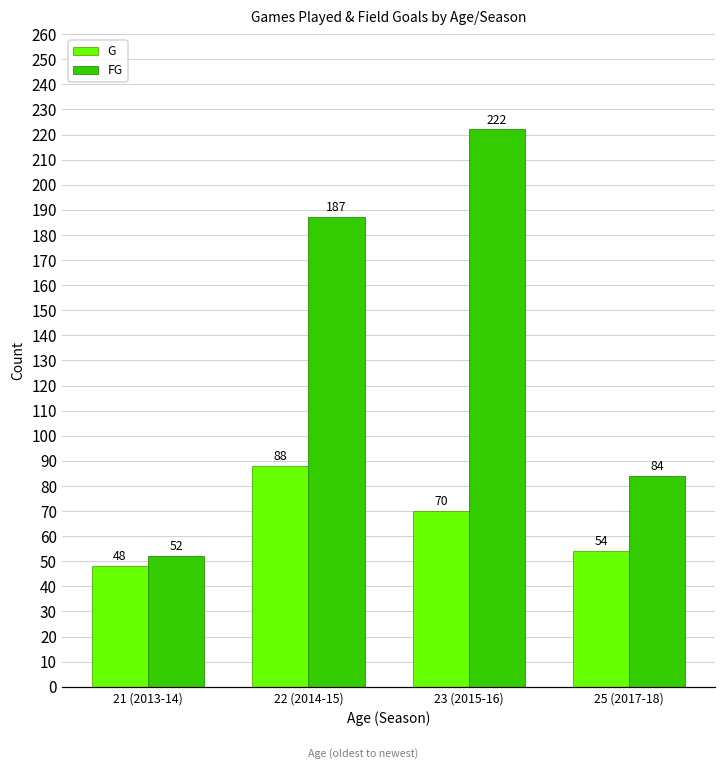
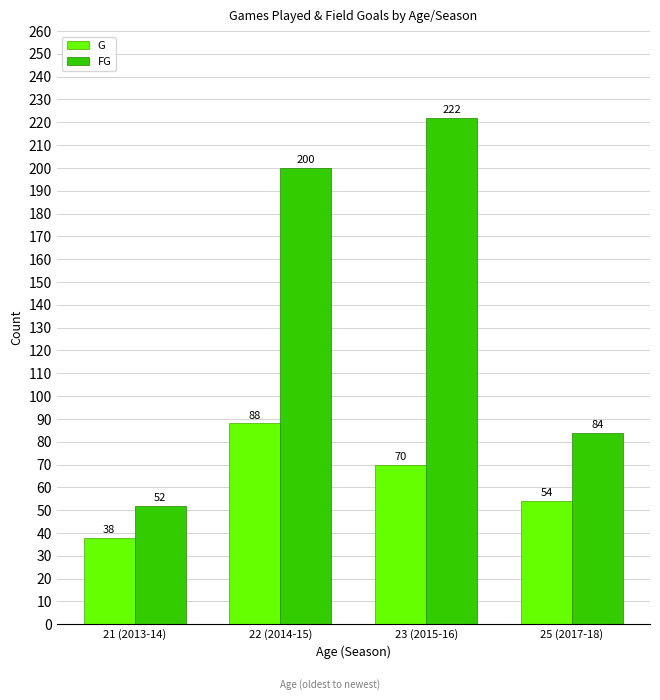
  {
    "G": {
-     "21 (2013-14)": 48,
+     "21 (2013-14)": 38,
      "22 (2014-15)": 88,
      "23 (2015-16)": 70,
      "25 (2017-18)": 54
    },
    "FG": {
      "21 (2013-14)": 52,
-     "22 (2014-15)": 187,
+     "22 (2014-15)": 200,
      "23 (2015-16)": 222,
      "25 (2017-18)": 84
    }
  }
